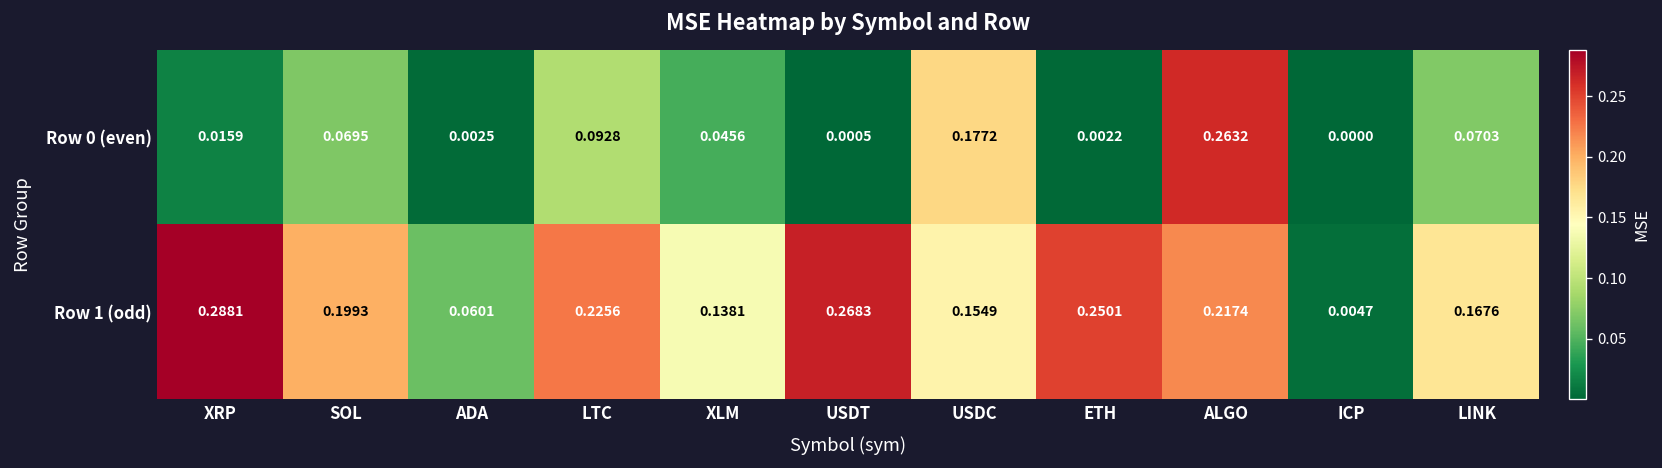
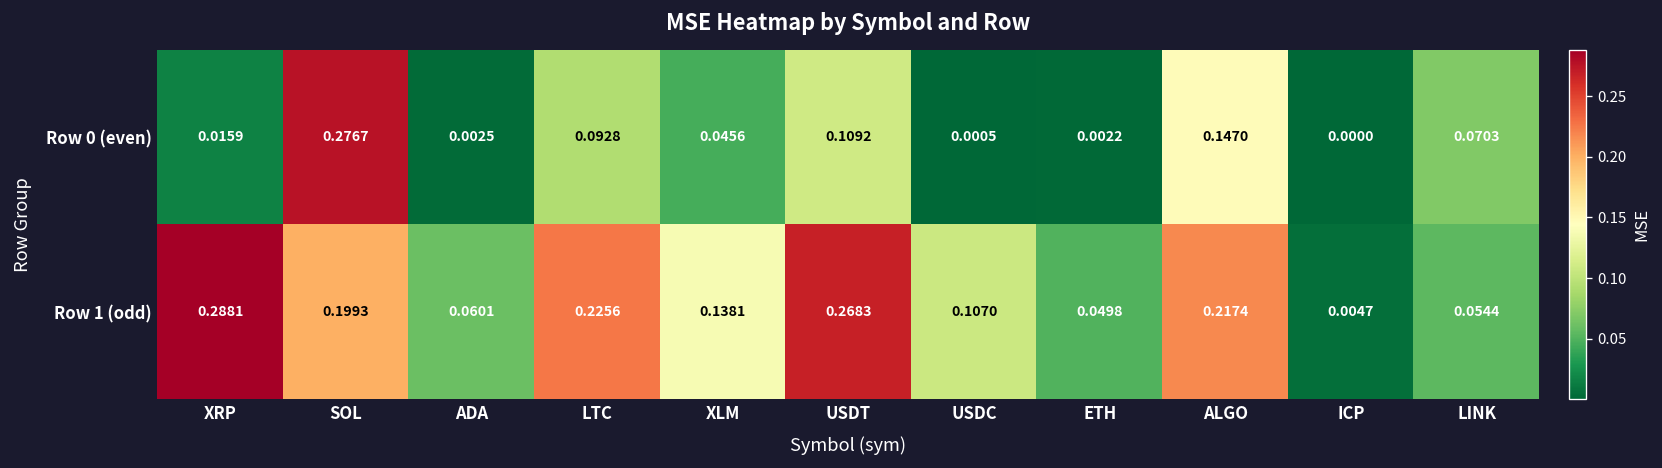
  {
    "Row 0 (even)": {
      "XRP": 0.0159,
-     "SOL": 0.0695,
+     "SOL": 0.2767,
      "ADA": 0.0025,
      "LTC": 0.0928,
      "XLM": 0.0456,
-     "USDT": 0.0005,
-     "USDC": 0.1772,
+     "USDT": 0.1092,
+     "USDC": 0.0005,
      "ETH": 0.0022,
-     "ALGO": 0.2632,
+     "ALGO": 0.1470,
      "ICP": 0.0000,
      "LINK": 0.0703
    },
    "Row 1 (odd)": {
      "XRP": 0.2881,
      "SOL": 0.1993,
      "ADA": 0.0601,
      "LTC": 0.2256,
      "XLM": 0.1381,
      "USDT": 0.2683,
-     "USDC": 0.1549,
-     "ETH": 0.2501,
+     "USDC": 0.1070,
+     "ETH": 0.0498,
      "ALGO": 0.2174,
      "ICP": 0.0047,
-     "LINK": 0.1676
+     "LINK": 0.0544
    }
  }
